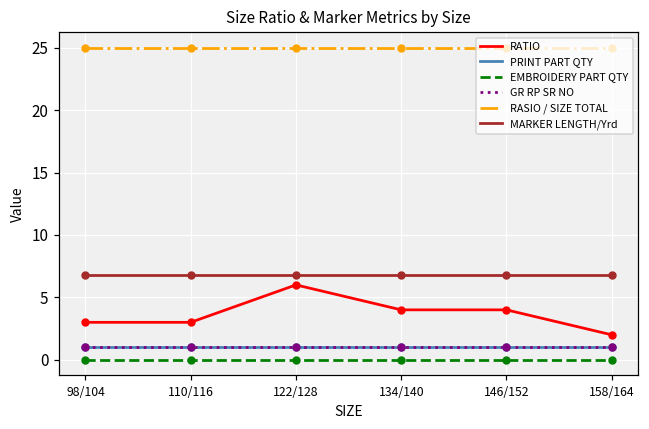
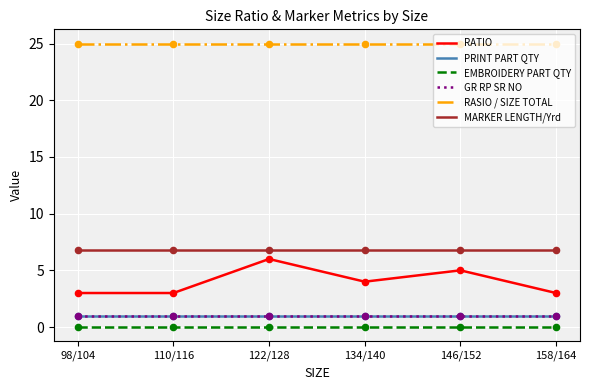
  {
    "RATIO": {
      "98/104": 3,
      "110/116": 3,
      "122/128": 6,
      "134/140": 4,
-     "146/152": 4,
-     "158/164": 2
+     "146/152": 5,
+     "158/164": 3
    },
    "GR RP SR NO": {
      "98/104": 1,
      "110/116": 1,
      "122/128": 1,
      "134/140": 1,
      "146/152": 1,
      "158/164": 1
    },
    "EMBROIDERY PART QTY": {
      "98/104": 0,
      "110/116": 0,
      "122/128": 0,
      "134/140": 0,
      "146/152": 0,
      "158/164": 0
    },
    "RASIO / SIZE TOTAL": {
      "98/104": 25,
      "110/116": 25,
      "122/128": 25,
      "134/140": 25
    },
    "MARKER LENGTH/Yrd": {
      "98/104": 6.8,
      "110/116": 6.8,
      "122/128": 6.8,
      "134/140": 6.8,
      "146/152": 6.8,
      "158/164": 6.8
    }
  }
